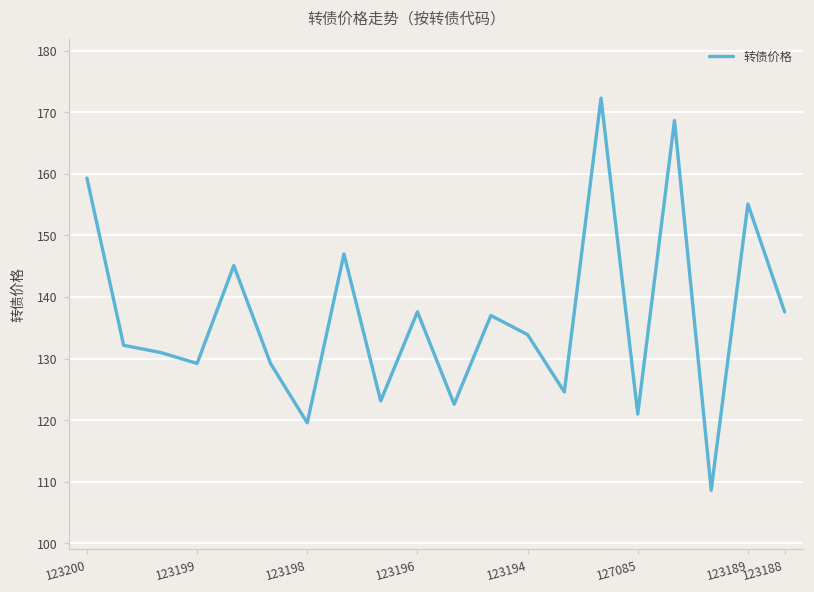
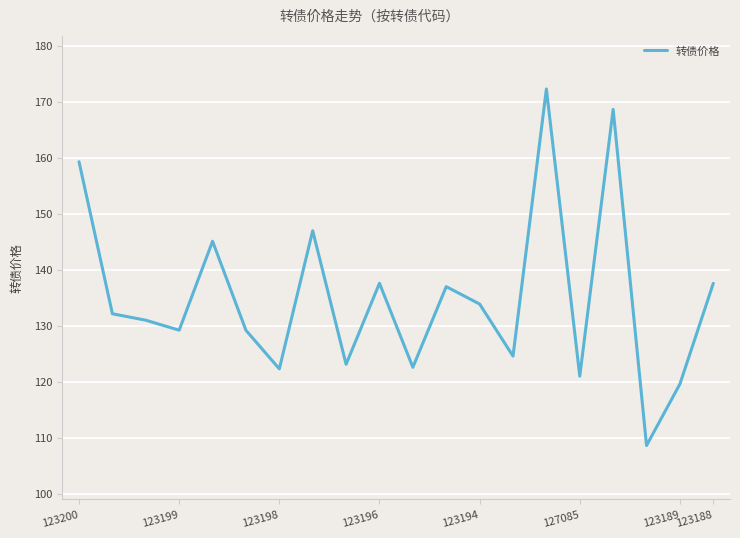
  {
    "123200": 159,
    "123199": 129,
-   "123198": 120,
+   "123198": 122,
    "123196": 138,
    "123194": 134,
    "127085": 121,
-   "123189": 155,
+   "123189": 120,
    "123188": 138
  }
